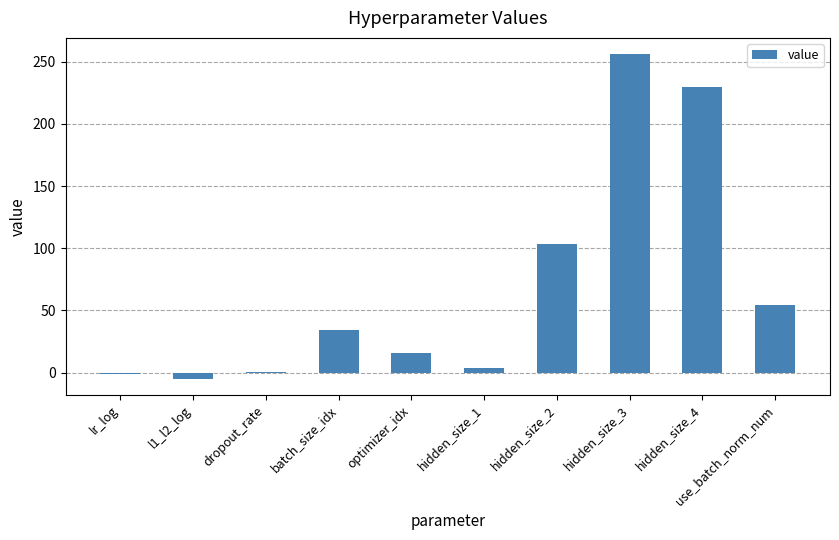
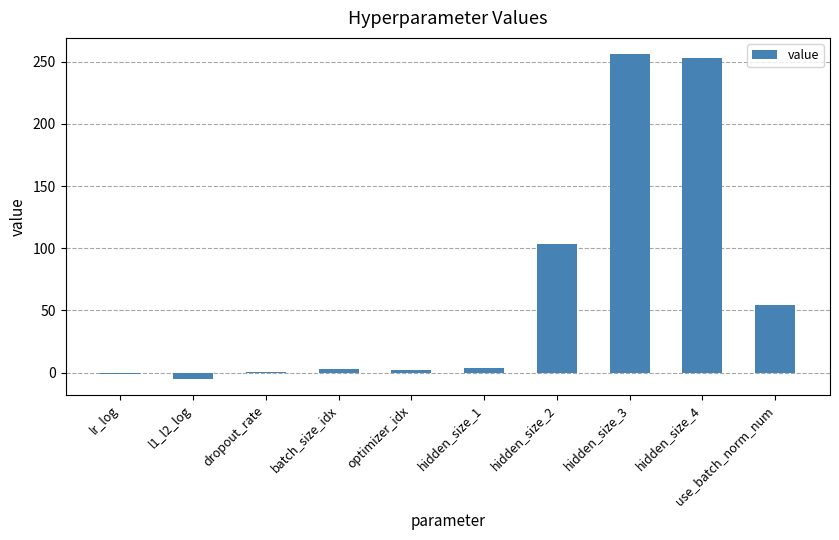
  {
    "l1_l2_log": -5,
-   "batch_size_idx": 34,
-   "optimizer_idx": 16,
+   "batch_size_idx": 3,
+   "optimizer_idx": 2,
    "hidden_size_1": 4,
    "hidden_size_2": 103,
    "hidden_size_3": 256,
-   "hidden_size_4": 229,
+   "hidden_size_4": 253,
    "use_batch_norm_num": 55
  }
